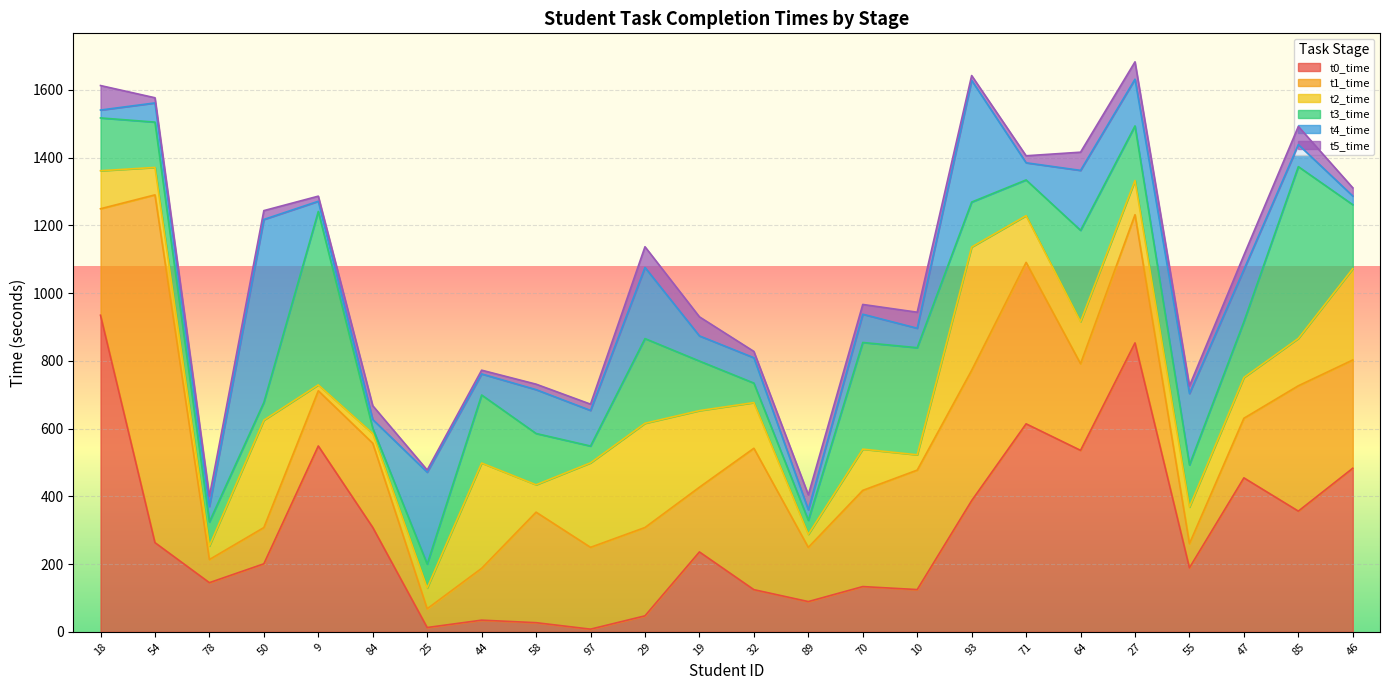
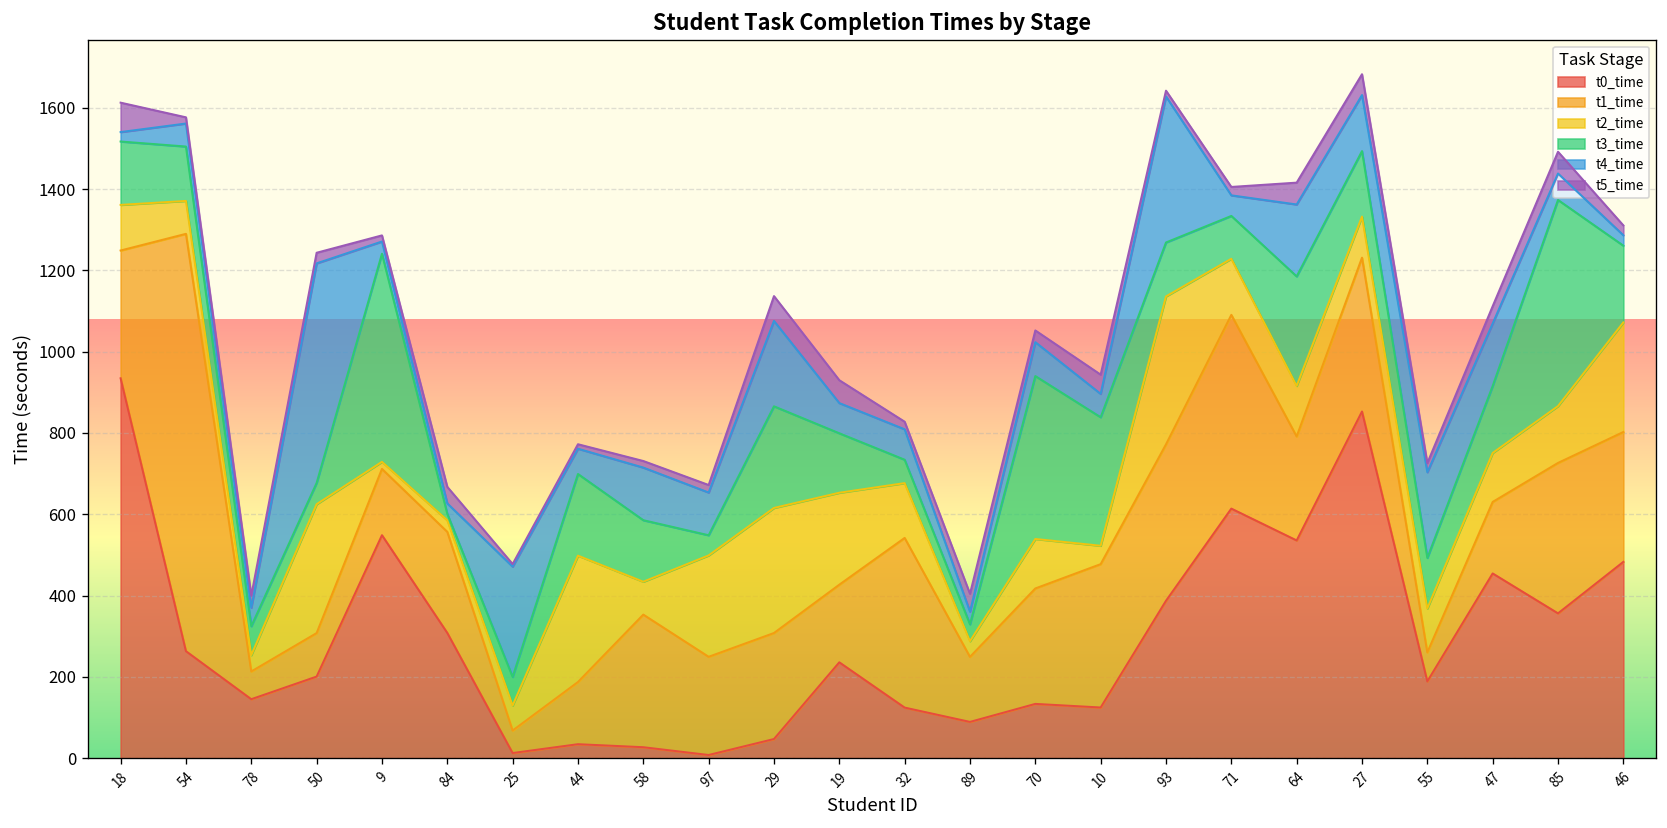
  {
    "t0_time": {
      "18": 930,
      "54": 260,
      "78": 150,
      "50": 200,
      "9": 550,
      "84": 310,
      "25": 10,
      "44": 30,
      "58": 30,
      "97": 10,
      "29": 50,
      "19": 240,
      "32": 120,
      "89": 90,
      "70": 130,
      "10": 120,
      "93": 390,
      "71": 610,
      "64": 540,
      "27": 850,
      "55": 190,
      "47": 450,
      "85": 360,
      "46": 480
    },
    "t3_time": {
      "18": 160,
      "54": 130,
      "78": 70,
      "50": 50,
      "9": 510,
      "84": 20,
      "25": 70,
      "44": 200,
      "58": 150,
      "97": 50,
      "29": 250,
      "19": 150,
      "32": 60,
      "89": 40,
-     "70": 310,
+     "70": 400,
      "10": 320,
      "93": 130,
      "71": 110,
      "64": 270,
      "27": 160,
      "55": 120,
      "47": 160,
      "85": 510,
      "46": 190
    },
    "t4_time": {
      "18": 20,
      "54": 60,
      "78": 50,
      "50": 540,
      "9": 30,
      "84": 30,
      "44": 60,
      "58": 130,
      "97": 110,
      "29": 210,
      "19": 70,
      "32": 70,
      "89": 30,
      "70": 80,
      "10": 60,
      "93": 360,
      "71": 50,
      "64": 180,
      "27": 140,
      "55": 210,
      "47": 150,
      "46": 30
    },
    "t5_time": {
      "18": 70,
      "54": 20,
      "78": 30,
      "50": 30,
      "9": 20,
      "84": 40,
      "44": 10,
      "58": 20,
      "97": 20,
      "29": 60,
      "19": 60,
      "32": 20,
      "89": 40,
      "70": 30,
      "10": 50,
      "93": 10,
      "71": 20,
      "64": 50,
      "27": 50,
      "55": 20,
      "47": 40,
      "46": 20
    }
  }
